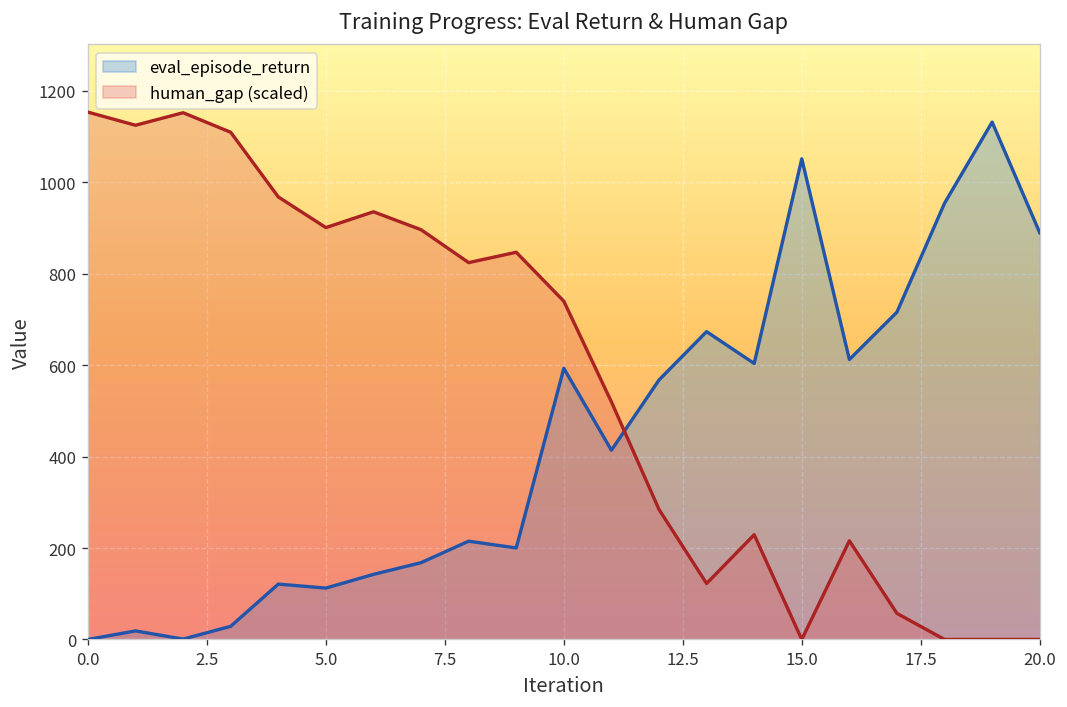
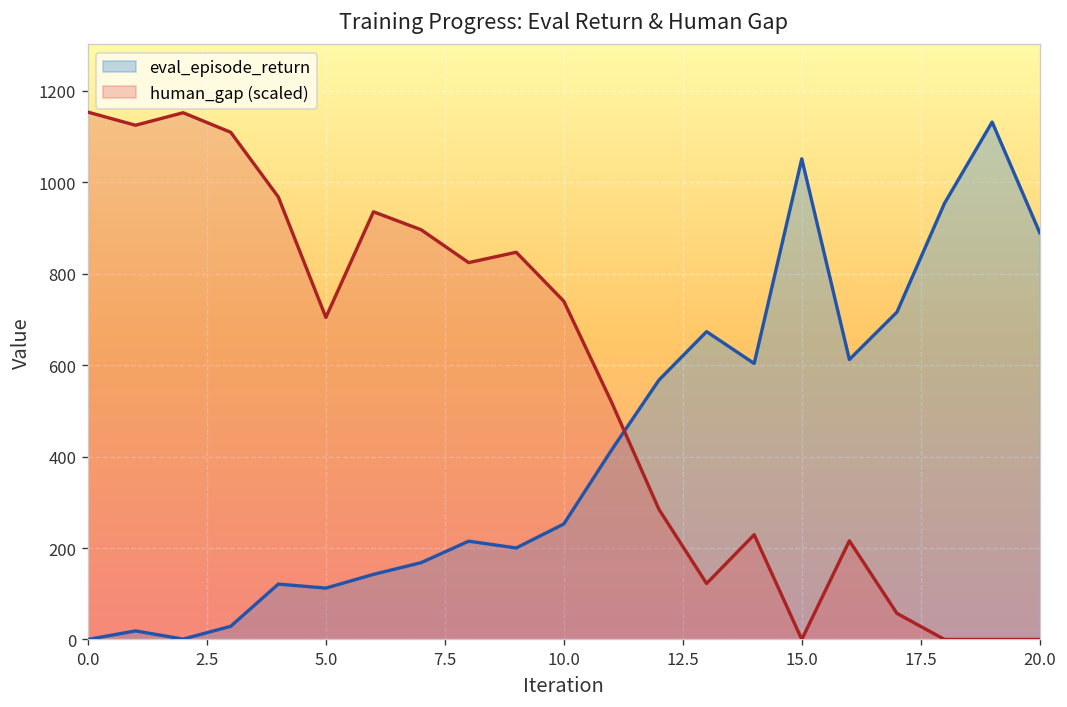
  {
    "eval_episode_return": {
      "0.0": 0,
      "5.0": 110,
-     "10.0": 590,
+     "10.0": 250,
      "15.0": 1050,
      "20.0": 890
    },
    "human_gap (scaled)": {
      "0.0": 1150,
-     "5.0": 900,
+     "5.0": 700,
      "10.0": 740,
      "15.0": 0,
      "20.0": 0
    }
  }
